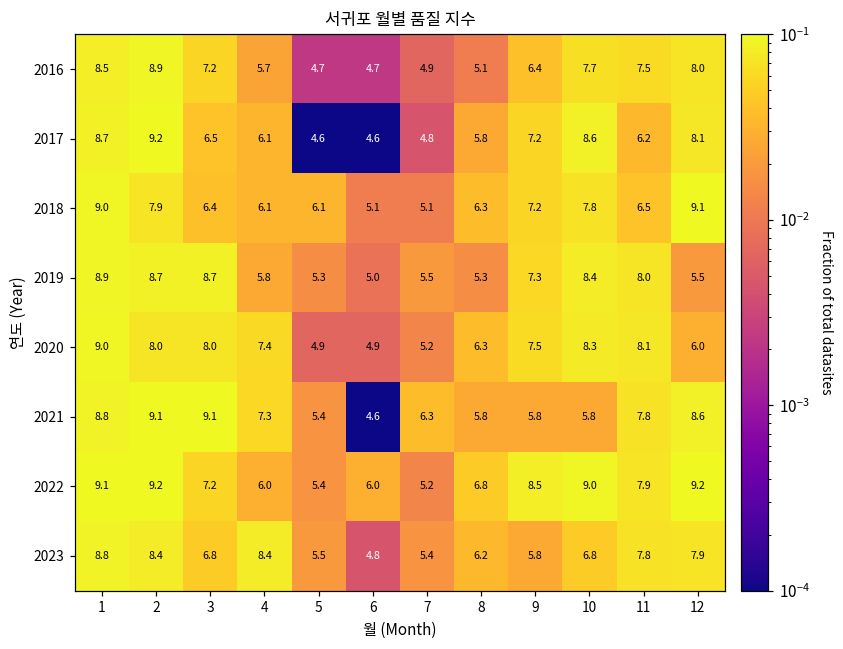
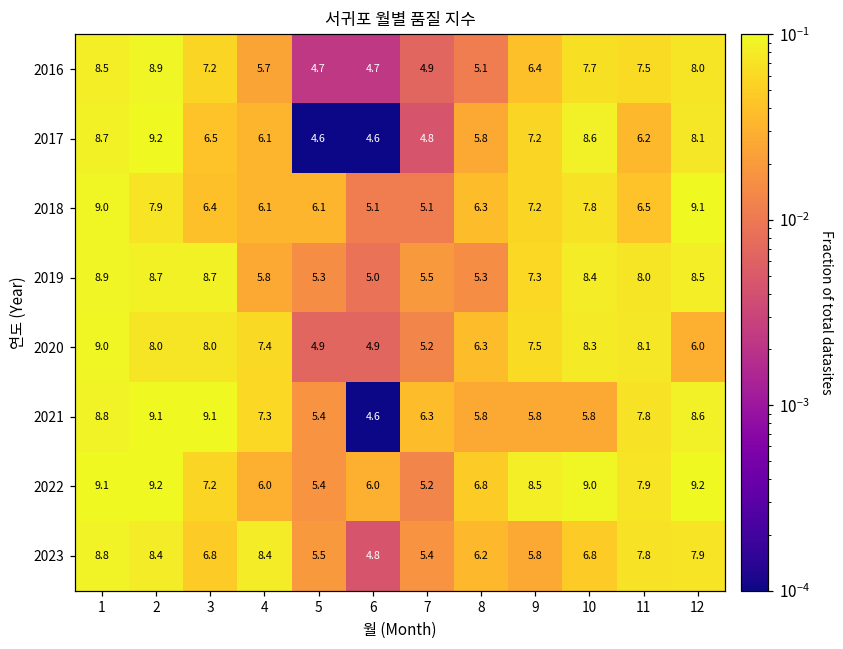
  {
    "2016": {
      "1": 8.5,
      "2": 8.9,
      "3": 7.2,
      "4": 5.7,
      "5": 4.7,
      "6": 4.7,
      "7": 4.9,
      "8": 5.1,
      "9": 6.4,
      "10": 7.7,
      "11": 7.5,
      "12": 8.0
    },
    "2017": {
      "1": 8.7,
      "2": 9.2,
      "3": 6.5,
      "4": 6.1,
      "5": 4.6,
      "6": 4.6,
      "7": 4.8,
      "8": 5.8,
      "9": 7.2,
      "10": 8.6,
      "11": 6.2,
      "12": 8.1
    },
    "2018": {
      "1": 9.0,
      "2": 7.9,
      "3": 6.4,
      "4": 6.1,
      "5": 6.1,
      "6": 5.1,
      "7": 5.1,
      "8": 6.3,
      "9": 7.2,
      "10": 7.8,
      "11": 6.5,
      "12": 9.1
    },
    "2019": {
      "1": 8.9,
      "2": 8.7,
      "3": 8.7,
      "4": 5.8,
      "5": 5.3,
      "6": 5.0,
      "7": 5.5,
      "8": 5.3,
      "9": 7.3,
      "10": 8.4,
      "11": 8.0,
-     "12": 5.5
+     "12": 8.5
    },
    "2020": {
      "1": 9.0,
      "2": 8.0,
      "3": 8.0,
      "4": 7.4,
      "5": 4.9,
      "6": 4.9,
      "7": 5.2,
      "8": 6.3,
      "9": 7.5,
      "10": 8.3,
      "11": 8.1,
      "12": 6.0
    },
    "2021": {
      "1": 8.8,
      "2": 9.1,
      "3": 9.1,
      "4": 7.3,
      "5": 5.4,
      "6": 4.6,
      "7": 6.3,
      "8": 5.8,
      "9": 5.8,
      "10": 5.8,
      "11": 7.8,
      "12": 8.6
    },
    "2022": {
      "1": 9.1,
      "2": 9.2,
      "3": 7.2,
      "4": 6.0,
      "5": 5.4,
      "6": 6.0,
      "7": 5.2,
      "8": 6.8,
      "9": 8.5,
      "10": 9.0,
      "11": 7.9,
      "12": 9.2
    },
    "2023": {
      "1": 8.8,
      "2": 8.4,
      "3": 6.8,
      "4": 8.4,
      "5": 5.5,
      "6": 4.8,
      "7": 5.4,
      "8": 6.2,
      "9": 5.8,
      "10": 6.8,
      "11": 7.8,
      "12": 7.9
    }
  }
